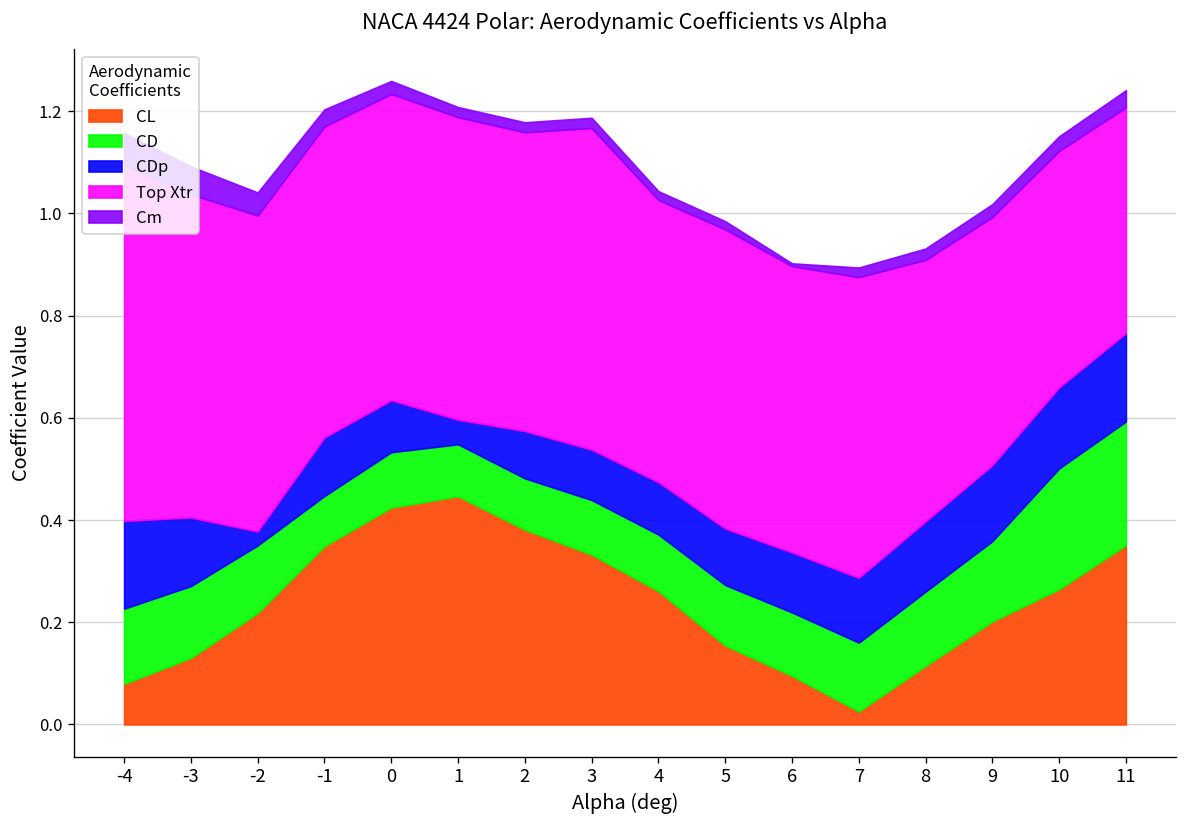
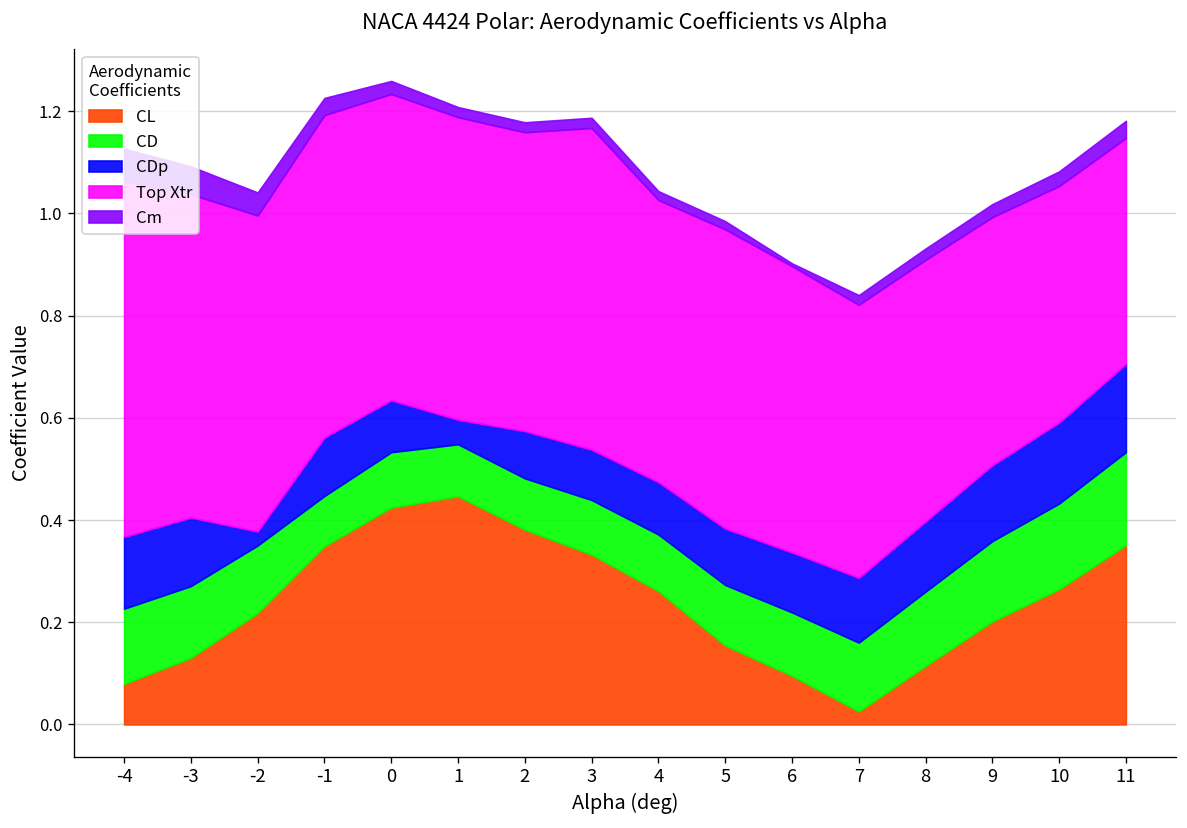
  {
    "CL": {
      "-4": 0.08,
      "-3": 0.13,
      "-2": 0.22,
      "-1": 0.35,
      "0": 0.42,
      "1": 0.45,
      "2": 0.38,
      "3": 0.33,
      "4": 0.26,
      "5": 0.15,
      "6": 0.10,
      "7": 0.03,
      "8": 0.11,
      "9": 0.20,
      "10": 0.26,
      "11": 0.35
    },
    "CD": {
      "-4": 0.15,
      "-3": 0.14,
      "-2": 0.13,
      "-1": 0.10,
      "0": 0.11,
      "1": 0.10,
      "2": 0.10,
      "3": 0.11,
      "4": 0.11,
      "5": 0.12,
      "6": 0.12,
      "7": 0.13,
      "8": 0.15,
      "9": 0.16,
-     "10": 0.24,
-     "11": 0.24
+     "10": 0.17,
+     "11": 0.18
    },
    "CDp": {
-     "-4": 0.17,
+     "-4": 0.14,
      "-3": 0.13,
      "-2": 0.03,
      "-1": 0.11,
      "0": 0.10,
      "1": 0.05,
      "2": 0.09,
      "3": 0.10,
      "4": 0.10,
      "5": 0.11,
      "6": 0.12,
      "7": 0.13,
      "8": 0.14,
      "9": 0.15,
      "10": 0.16,
      "11": 0.17
    },
    "Top Xtr": {
      "-2": 0.62,
-     "-1": 0.61,
+     "-1": 0.63,
      "0": 0.60,
      "1": 0.59,
      "2": 0.58,
      "3": 0.63,
      "4": 0.55,
      "5": 0.59,
-     "7": 0.59,
+     "7": 0.53,
      "8": 0.51,
      "9": 0.49,
      "10": 0.46,
      "11": 0.44
    },
    "Cm": {
      "-2": 0.04,
      "-1": 0.03,
      "0": 0.03,
      "1": 0.02,
      "2": 0.02,
      "3": 0.02,
      "4": 0.02,
      "5": 0.02,
      "7": 0.02,
      "8": 0.02,
      "9": 0.03,
      "10": 0.03,
      "11": 0.03
    }
  }
